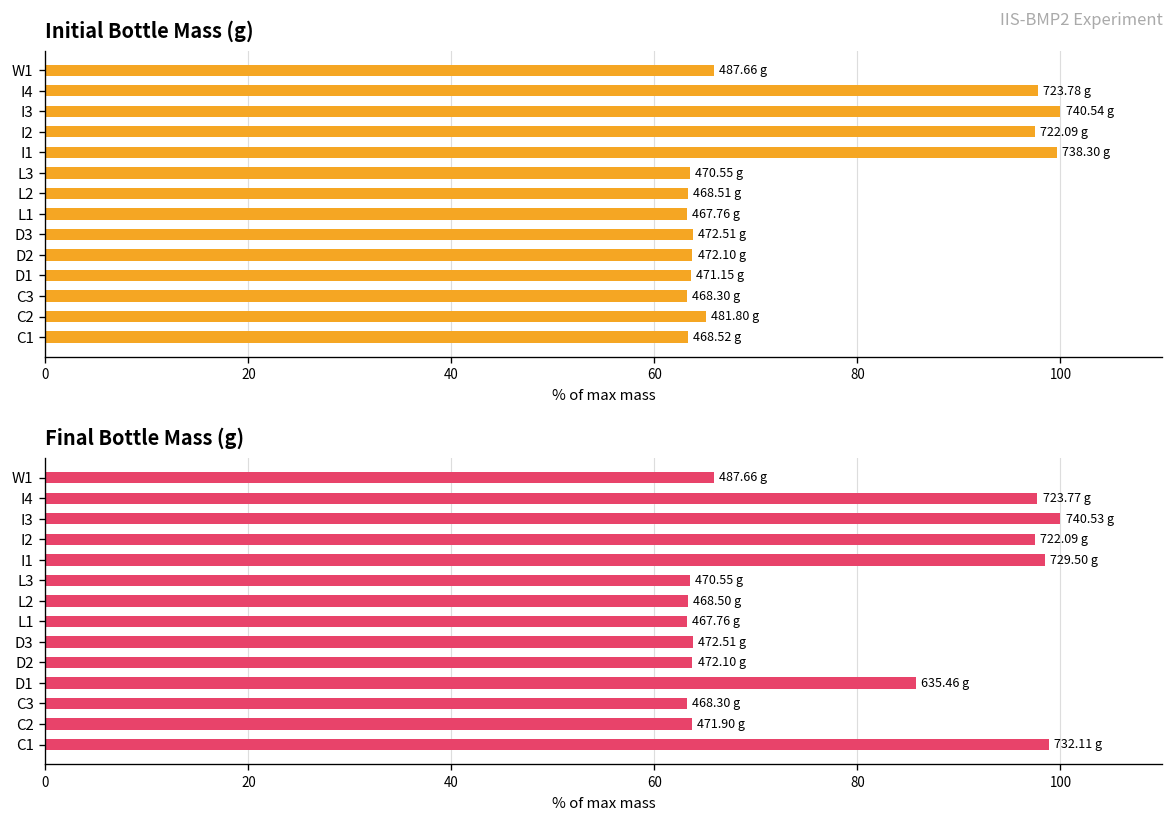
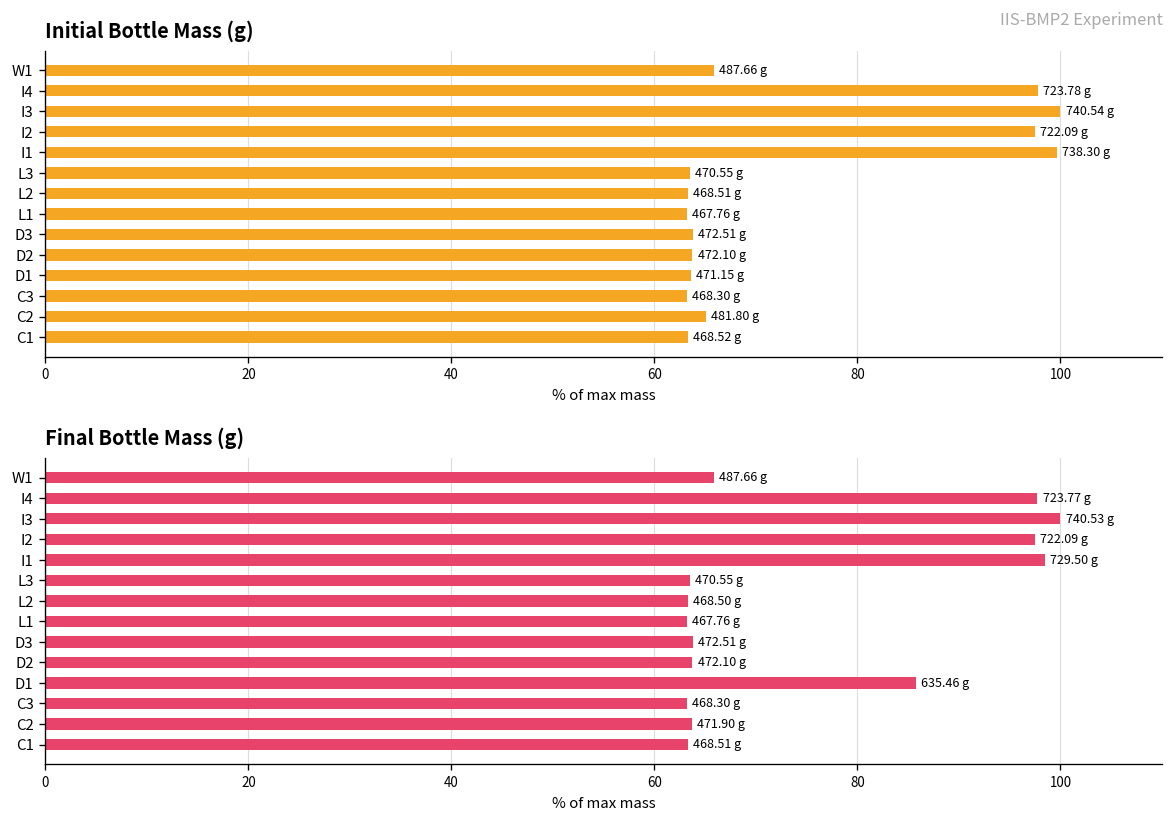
  {
    "Final Bottle Mass (g)": {
-     "C1": 732.11
+     "C1": 468.51
    }
  }
